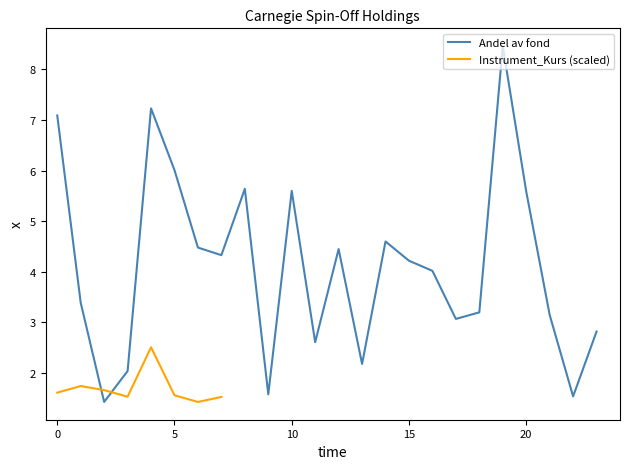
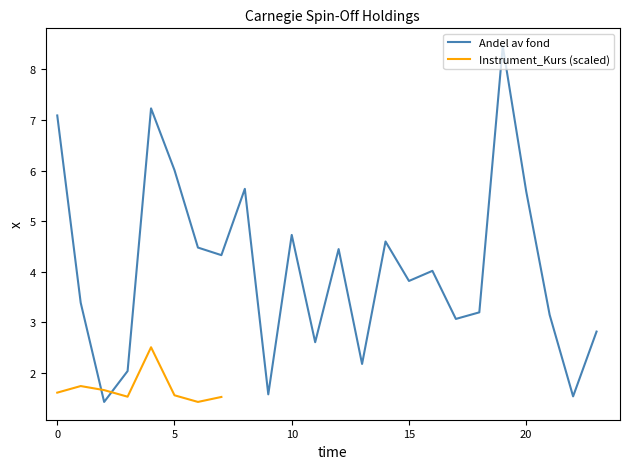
  {
    "Andel av fond": {
      "0": 7.1,
      "5": 6.0,
-     "10": 5.6,
-     "15": 4.2,
+     "10": 4.7,
+     "15": 3.8,
      "20": 5.6
    },
    "Instrument_Kurs (scaled)": {
      "0": 1.6,
      "5": 1.6
    }
  }
